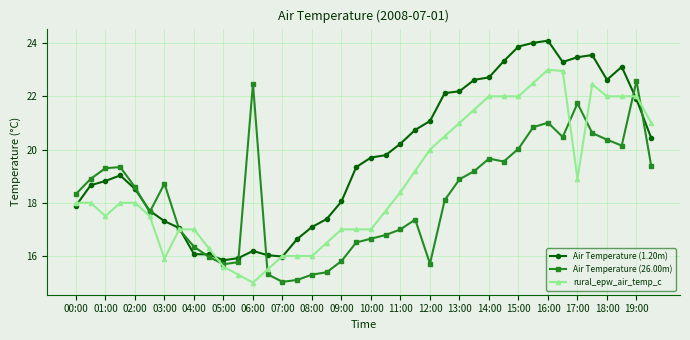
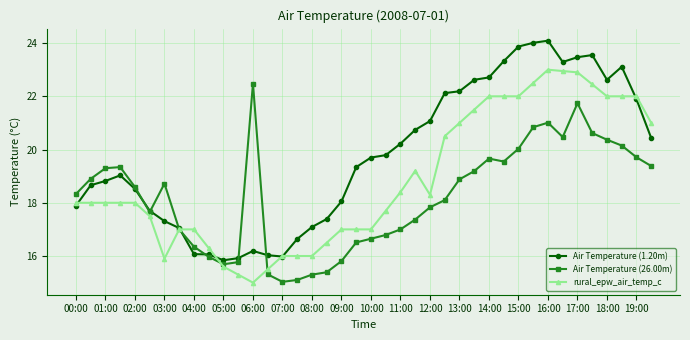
  {
    "Air Temperature (1.20m)": {
      "00:00": 17.9,
      "01:00": 18.8,
      "03:00": 17.3,
      "04:00": 16.1,
      "05:00": 15.8,
      "06:00": 16.2,
      "08:00": 17.1,
      "09:00": 18.1,
      "10:00": 19.7,
      "11:00": 20.2,
      "12:00": 21.1,
      "13:00": 22.2,
      "14:00": 22.7,
      "15:00": 23.9,
      "16:00": 24.1,
      "17:00": 23.5,
      "18:00": 22.6,
      "19:00": 21.9
    },
    "Air Temperature (26.00m)": {
      "00:00": 18.3,
      "01:00": 19.3,
      "03:00": 18.7,
      "04:00": 16.4,
      "06:00": 22.5,
      "07:00": 15.0,
      "08:00": 15.3,
      "09:00": 15.8,
      "10:00": 16.7,
      "11:00": 17.0,
-     "12:00": 15.7,
+     "12:00": 17.8,
      "13:00": 18.9,
      "14:00": 19.7,
      "15:00": 20.0,
      "16:00": 21.0,
      "17:00": 21.7,
      "18:00": 20.4,
-     "19:00": 22.6
+     "19:00": 19.7
    },
    "rural_epw_air_temp_c": {
      "00:00": 18.0,
-     "01:00": 17.5,
+     "01:00": 18.0,
      "02:00": 18.0,
      "03:00": 15.9,
      "04:00": 17.0,
      "06:00": 15.0,
      "08:00": 16.0,
      "09:00": 17.0,
      "10:00": 17.0,
      "11:00": 18.4,
-     "12:00": 20.0,
+     "12:00": 18.3,
      "13:00": 21.0,
      "14:00": 22.0,
      "15:00": 22.0,
      "16:00": 23.0,
-     "17:00": 18.9,
+     "17:00": 22.9,
      "18:00": 22.0,
      "19:00": 22.0
    }
  }
